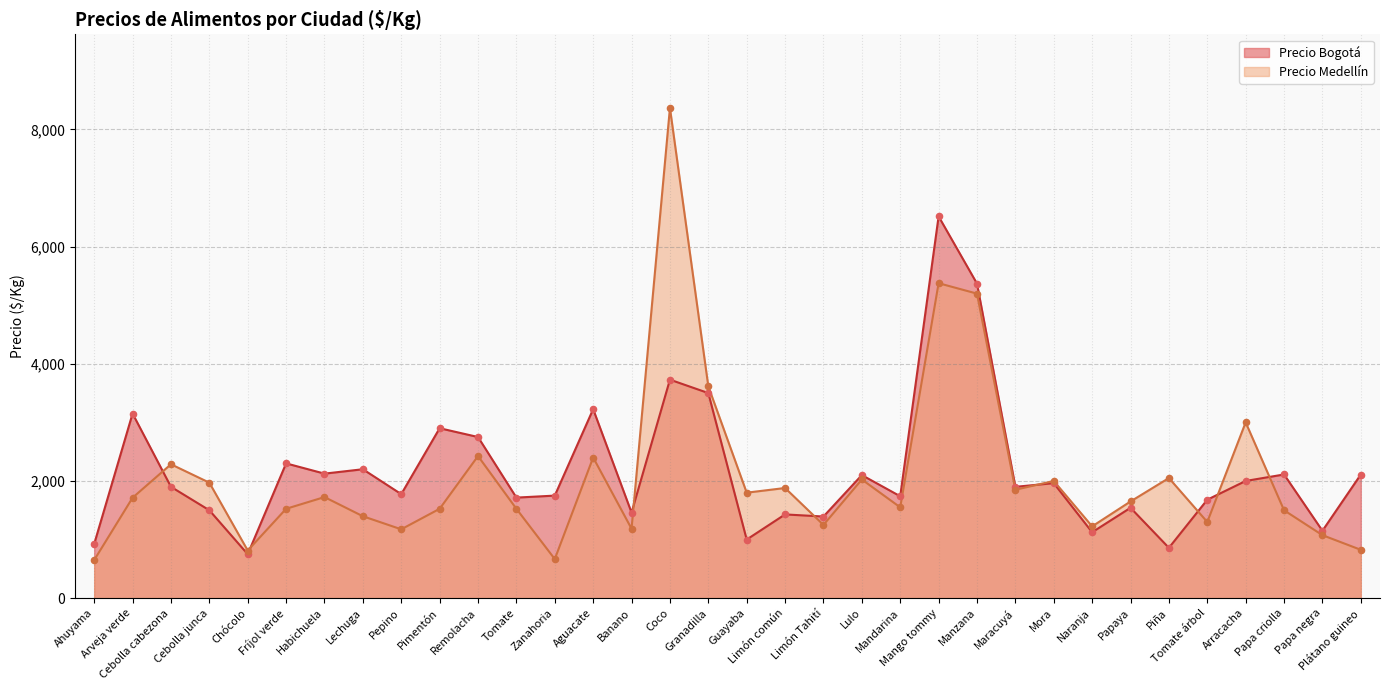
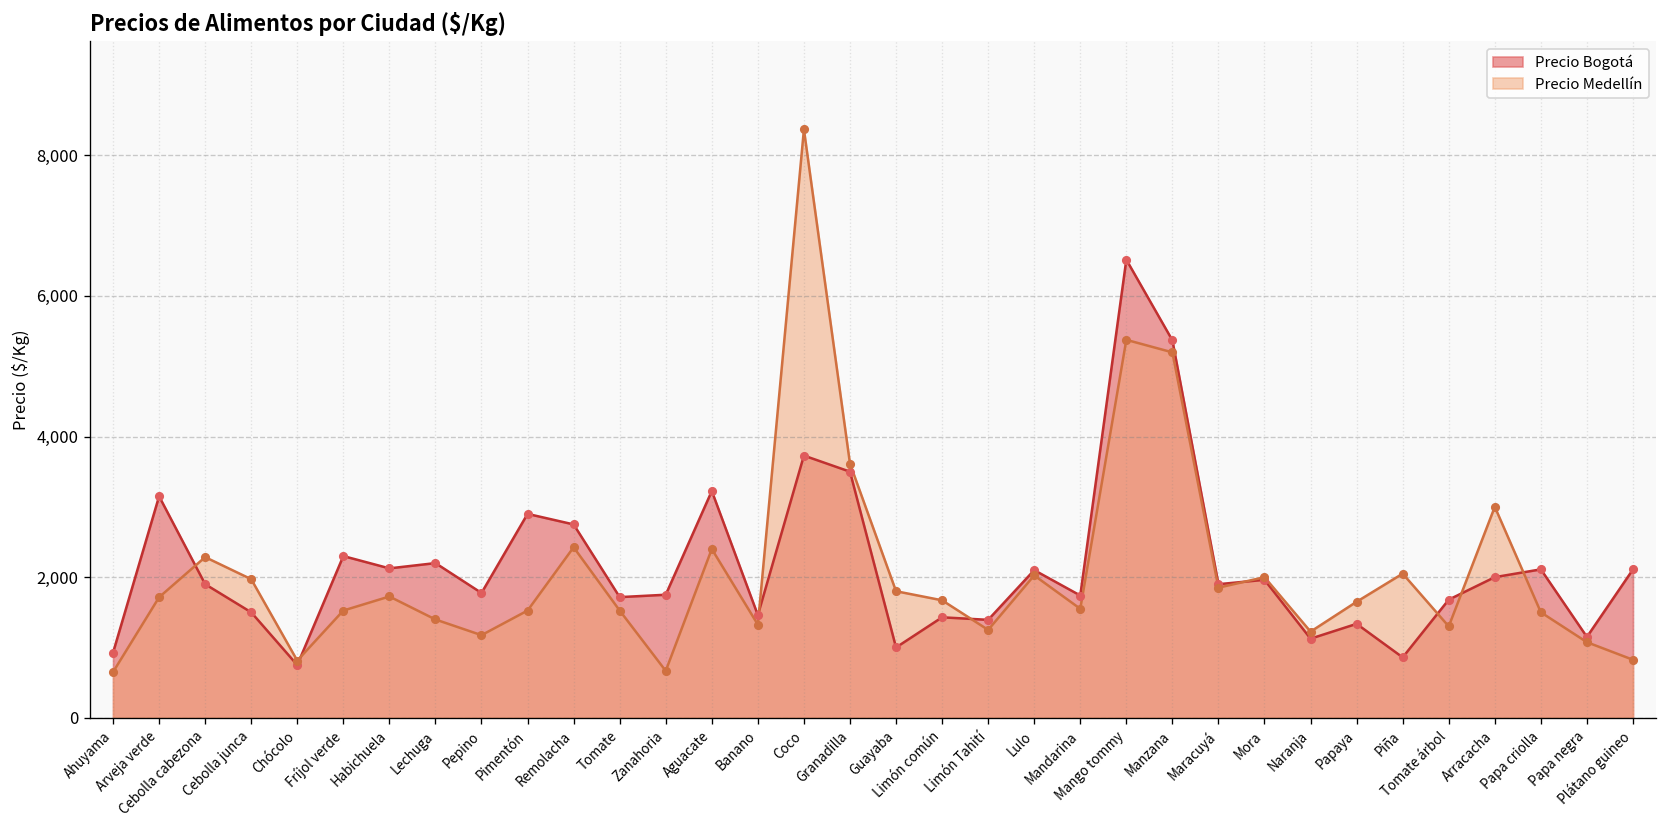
  {
    "Precio Bogotá": {
      "Ahuyama": "900",
      "Arveja verde": "3,200",
      "Cebolla cabezona": "1,900",
      "Cebolla junca": "1,500",
      "Chócolo": "800",
      "Fríjol verde": "2,300",
      "Habichuela": "2,100",
      "Lechuga": "2,200",
      "Pepino": "1,800",
      "Pimentón": "2,900",
      "Remolacha": "2,800",
      "Tomate": "1,700",
      "Zanahoria": "1,800",
      "Aguacate": "3,200",
      "Banano": "1,500",
      "Coco": "3,700",
      "Granadilla": "3,500",
      "Guayaba": "1,000",
      "Limón común": "1,400",
      "Limón Tahití": "1,400",
      "Lulo": "2,100",
      "Mandarina": "1,700",
      "Mango tommy": "6,500",
      "Manzana": "5,400",
      "Maracuyá": "1,900",
      "Naranja": "1,100",
-     "Papaya": "1,500",
+     "Papaya": "1,300",
      "Piña": "900",
      "Tomate árbol": "1,700",
      "Arracacha": "2,000",
      "Papa criolla": "2,100",
      "Papa negra": "1,200",
      "Plátano guineo": "2,100"
    },
    "Precio Medellín": {
      "Ahuyama": "700",
      "Arveja verde": "1,700",
      "Cebolla cabezona": "2,300",
      "Cebolla junca": "2,000",
      "Chócolo": "800",
      "Fríjol verde": "1,500",
      "Habichuela": "1,700",
      "Lechuga": "1,400",
      "Pepino": "1,200",
      "Pimentón": "1,500",
      "Remolacha": "2,400",
      "Tomate": "1,500",
      "Zanahoria": "700",
      "Aguacate": "2,400",
-     "Banano": "1,200",
+     "Banano": "1,300",
      "Coco": "8,400",
      "Granadilla": "3,600",
      "Guayaba": "1,800",
-     "Limón común": "1,900",
+     "Limón común": "1,700",
      "Limón Tahití": "1,300",
      "Lulo": "2,000",
      "Mandarina": "1,600",
      "Mango tommy": "5,400",
      "Manzana": "5,200",
      "Maracuyá": "1,900",
      "Naranja": "1,200",
      "Papaya": "1,700",
      "Piña": "2,100",
      "Tomate árbol": "1,300",
      "Arracacha": "3,000",
      "Papa criolla": "1,500",
      "Papa negra": "1,100",
      "Plátano guineo": "800"
    }
  }
